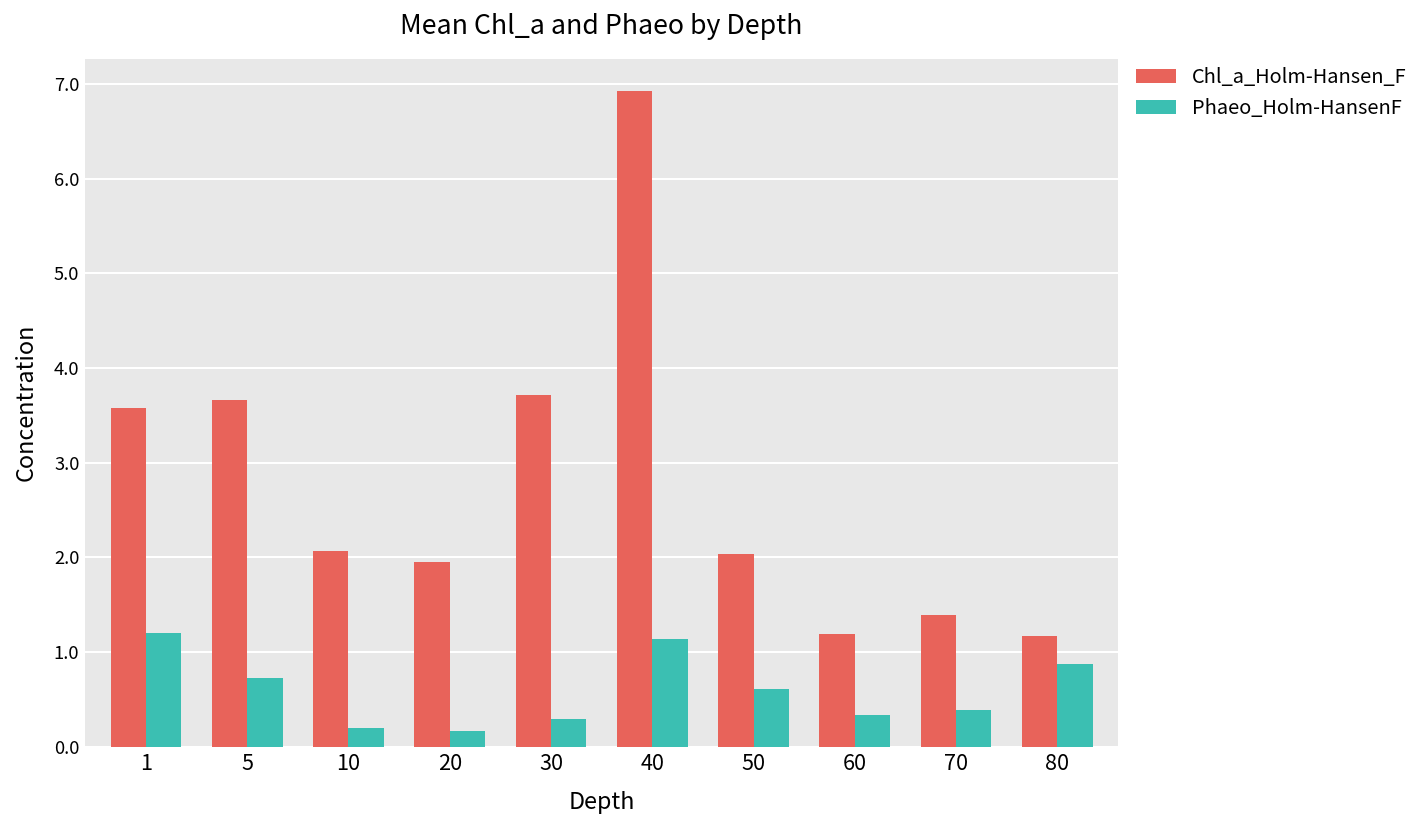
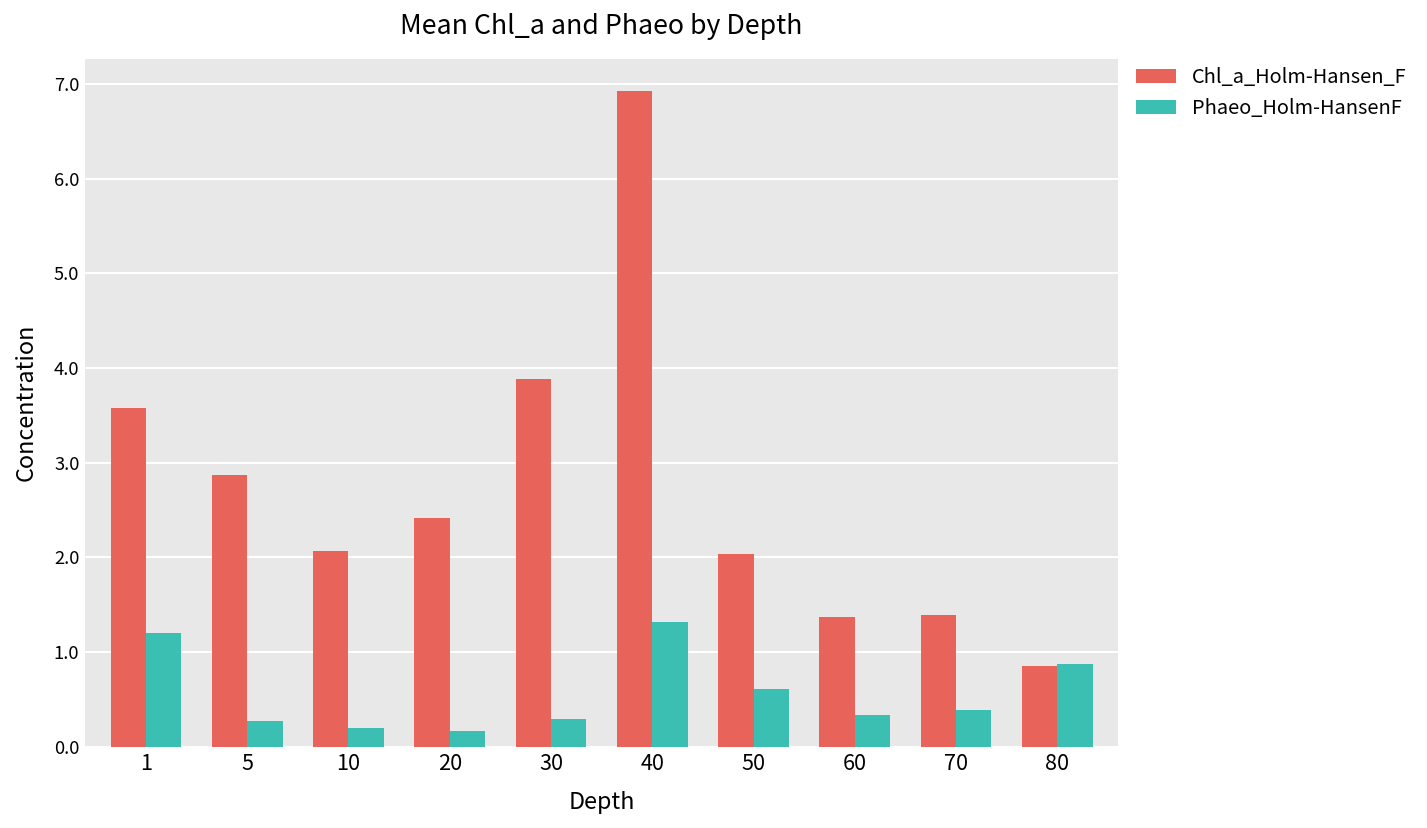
  {
    "Chl_a_Holm-Hansen_F": {
      "1": 3.6,
-     "5": 3.7,
+     "5": 2.9,
      "10": 2.1,
-     "20": 1.9,
-     "30": 3.7,
+     "20": 2.4,
+     "30": 3.9,
      "40": 6.9,
      "50": 2.0,
-     "60": 1.2,
+     "60": 1.4,
      "70": 1.4,
-     "80": 1.2
+     "80": 0.9
    },
    "Phaeo_Holm-HansenF": {
      "1": 1.2,
-     "5": 0.7,
+     "5": 0.3,
      "10": 0.2,
      "20": 0.2,
      "30": 0.3,
-     "40": 1.1,
+     "40": 1.3,
      "50": 0.6,
      "60": 0.3,
      "70": 0.4,
      "80": 0.9
    }
  }
